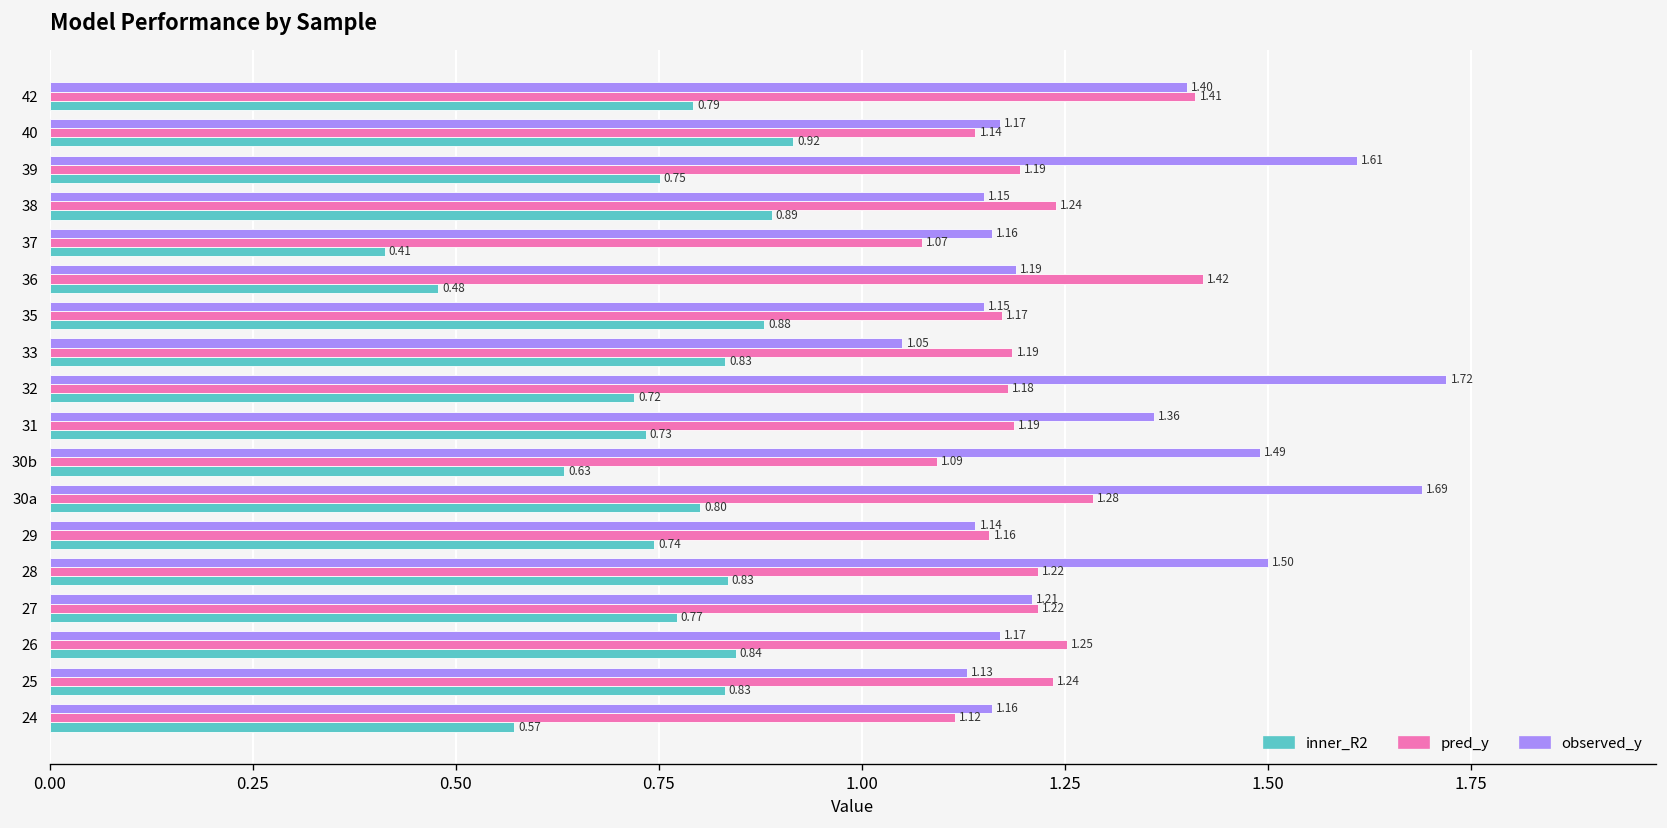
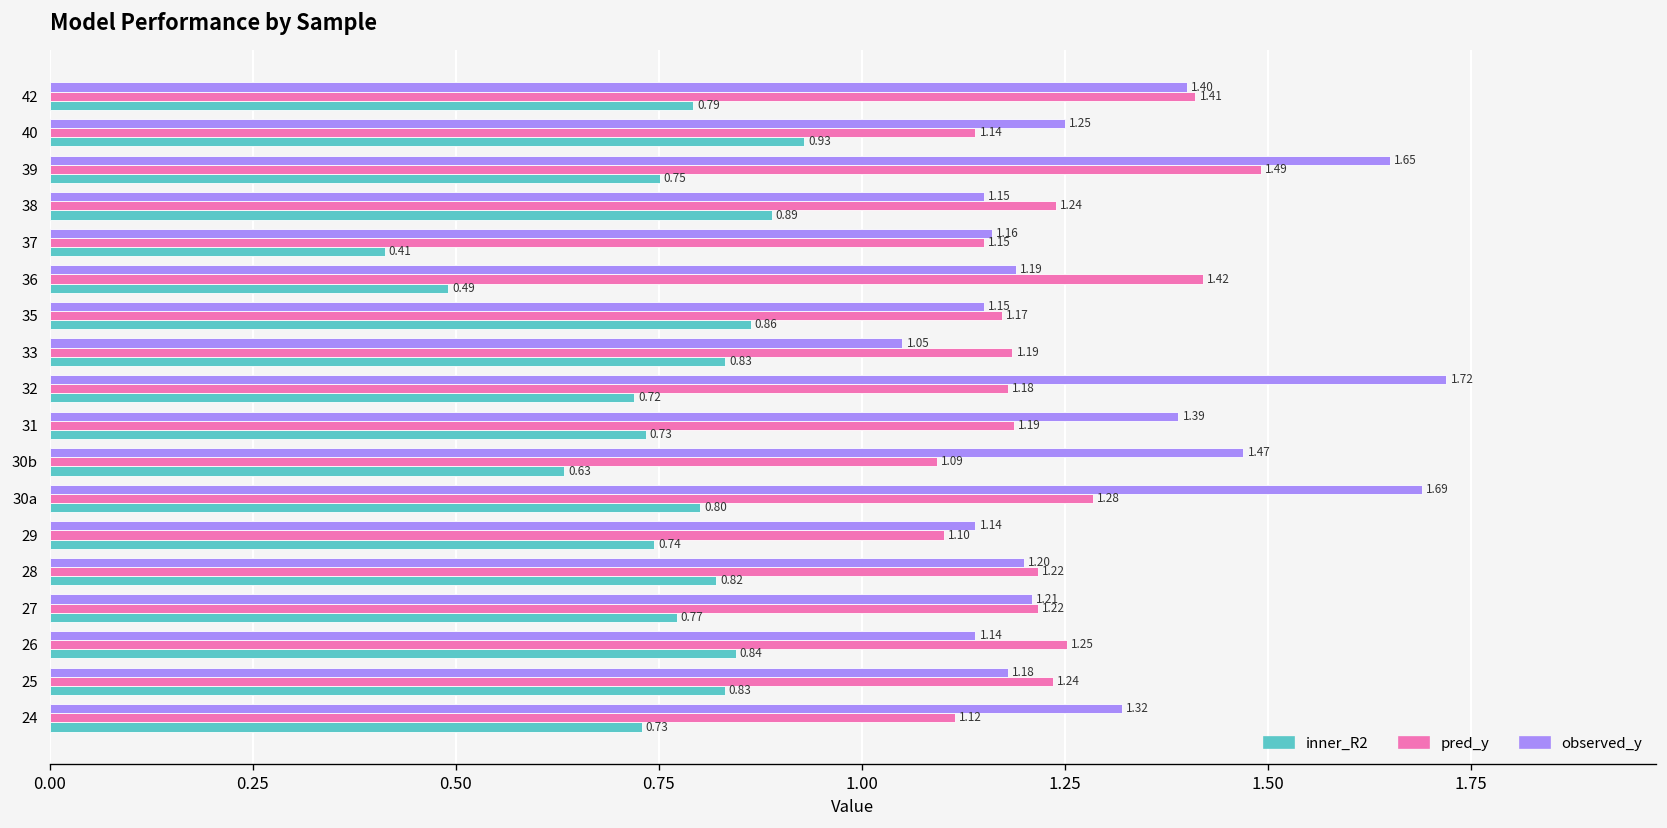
  {
    "inner_R2": {
      "42": 0.79,
-     "40": 0.92,
+     "40": 0.93,
      "39": 0.75,
      "38": 0.89,
      "37": 0.41,
-     "36": 0.48,
-     "35": 0.88,
+     "36": 0.49,
+     "35": 0.86,
      "33": 0.83,
      "32": 0.72,
      "31": 0.73,
      "30b": 0.63,
      "30a": 0.80,
      "29": 0.74,
-     "28": 0.83,
+     "28": 0.82,
      "27": 0.77,
      "26": 0.84,
      "25": 0.83,
-     "24": 0.57
+     "24": 0.73
    },
    "pred_y": {
      "42": 1.41,
      "40": 1.14,
-     "39": 1.19,
+     "39": 1.49,
      "38": 1.24,
-     "37": 1.07,
+     "37": 1.15,
      "36": 1.42,
      "35": 1.17,
      "33": 1.19,
      "32": 1.18,
      "31": 1.19,
      "30b": 1.09,
      "30a": 1.28,
-     "29": 1.16,
+     "29": 1.10,
      "28": 1.22,
      "26": 1.25,
      "25": 1.24,
      "24": 1.12
    },
    "observed_y": {
      "42": 1.40,
-     "40": 1.17,
-     "39": 1.61,
+     "40": 1.25,
+     "39": 1.65,
      "38": 1.15,
      "36": 1.19,
      "35": 1.15,
      "33": 1.05,
      "32": 1.72,
-     "31": 1.36,
-     "30b": 1.49,
+     "31": 1.39,
+     "30b": 1.47,
      "30a": 1.69,
      "29": 1.14,
-     "28": 1.50,
-     "26": 1.17,
-     "25": 1.13,
-     "24": 1.16
+     "28": 1.20,
+     "26": 1.14,
+     "25": 1.18,
+     "24": 1.32
    }
  }
